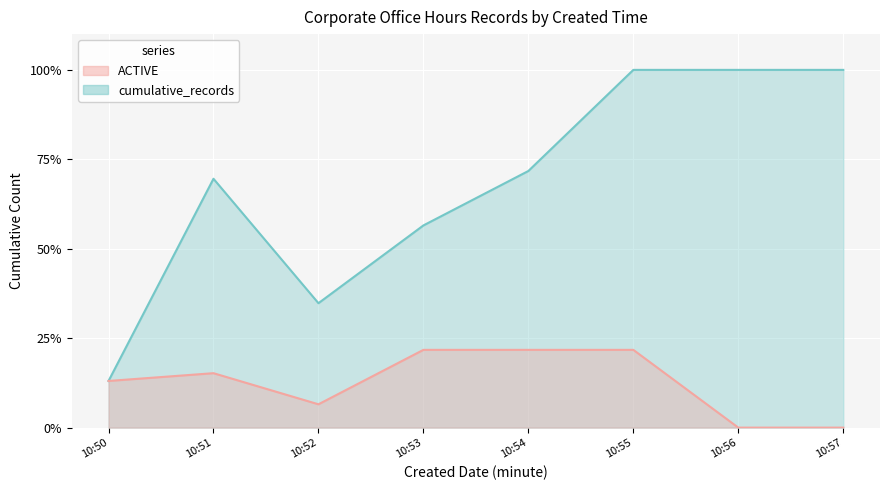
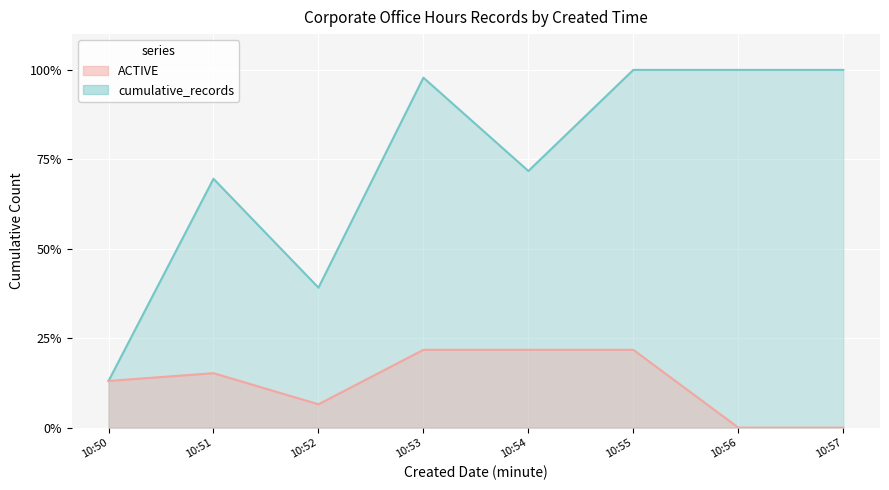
  {
    "cumulative_records": {
      "10:51": "70%",
-     "10:52": "35%",
-     "10:53": "57%",
+     "10:52": "39%",
+     "10:53": "98%",
      "10:54": "72%",
      "10:55": "100%",
      "10:56": "100%",
      "10:57": "100%"
    },
    "ACTIVE": {
      "10:51": "15%",
      "10:52": "7%",
      "10:53": "22%",
      "10:54": "22%",
      "10:55": "22%",
      "10:56": "0%",
      "10:57": "0%"
    }
  }
